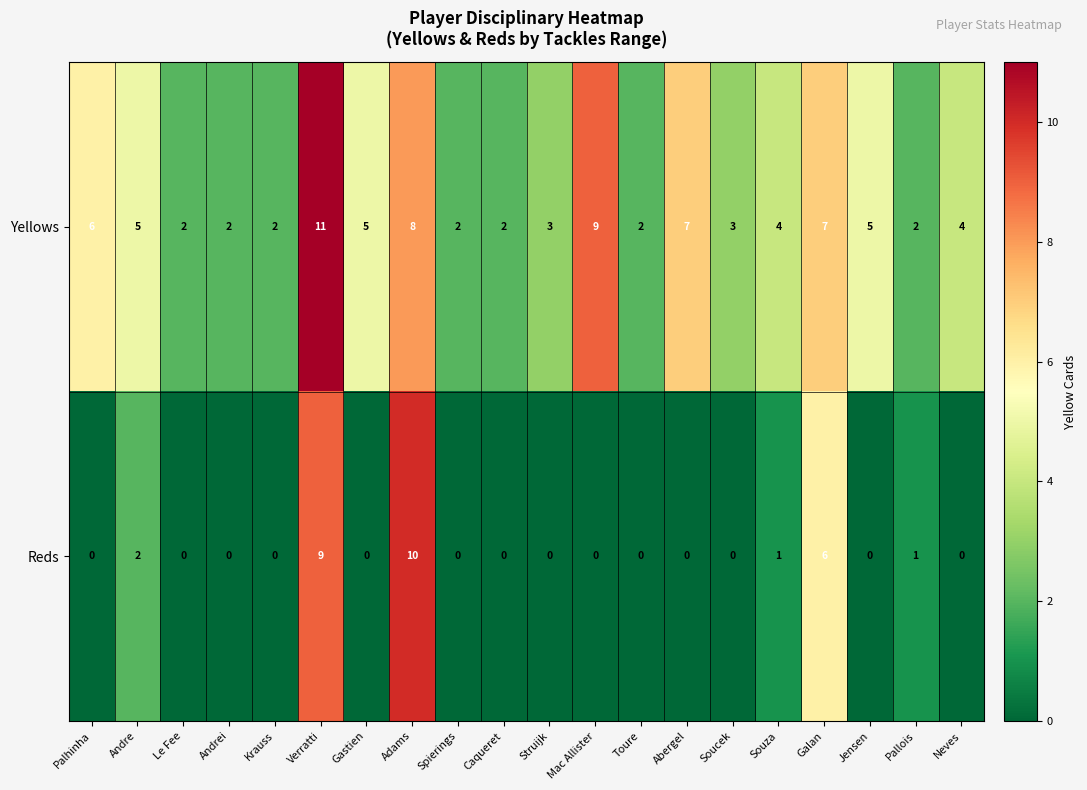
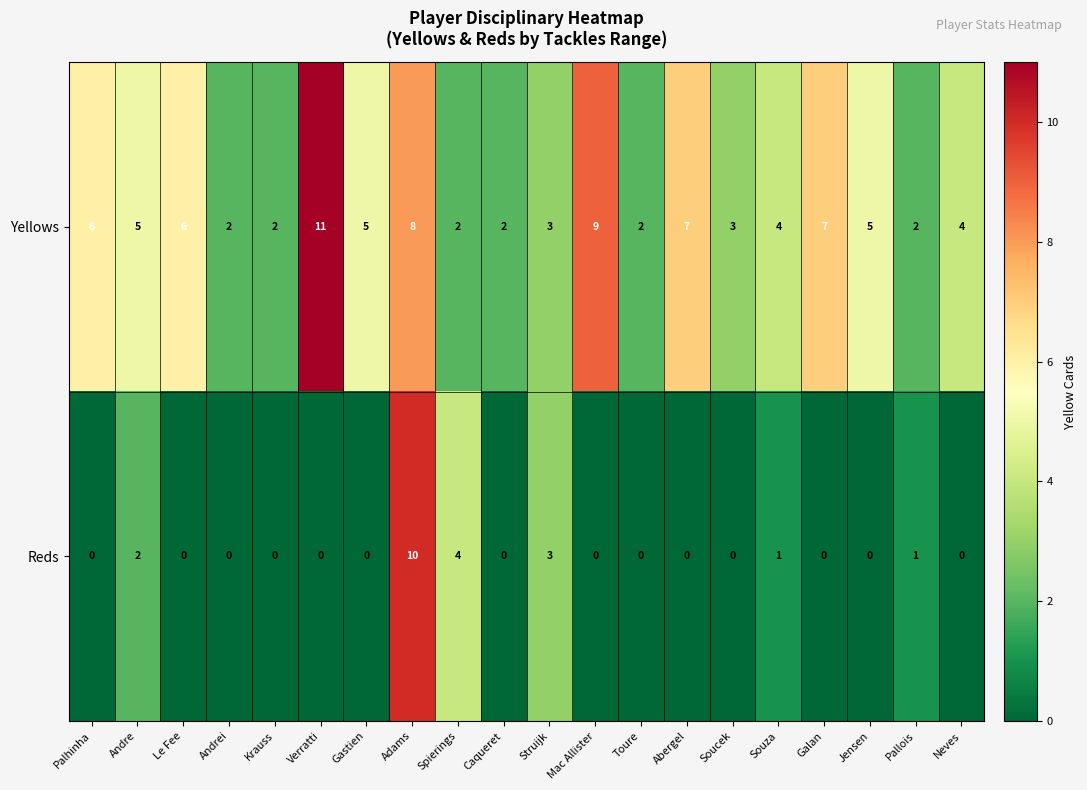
  {
    "Yellows": {
      "Palhinha": 6,
      "Andre": 5,
-     "Le Fee": 2,
+     "Le Fee": 6,
      "Andrei": 2,
      "Krauss": 2,
      "Verratti": 11,
      "Gastien": 5,
      "Adams": 8,
      "Spierings": 2,
      "Caqueret": 2,
      "Struijk": 3,
      "Mac Allister": 9,
      "Toure": 2,
      "Abergel": 7,
      "Soucek": 3,
      "Souza": 4,
      "Galan": 7,
      "Jensen": 5,
      "Pallois": 2,
      "Neves": 4
    },
    "Reds": {
      "Palhinha": 0,
      "Andre": 2,
      "Le Fee": 0,
      "Andrei": 0,
      "Krauss": 0,
-     "Verratti": 9,
+     "Verratti": 0,
      "Gastien": 0,
      "Adams": 10,
-     "Spierings": 0,
+     "Spierings": 4,
      "Caqueret": 0,
-     "Struijk": 0,
+     "Struijk": 3,
      "Mac Allister": 0,
      "Toure": 0,
      "Abergel": 0,
      "Soucek": 0,
      "Souza": 1,
-     "Galan": 6,
+     "Galan": 0,
      "Jensen": 0,
      "Pallois": 1,
      "Neves": 0
    }
  }
